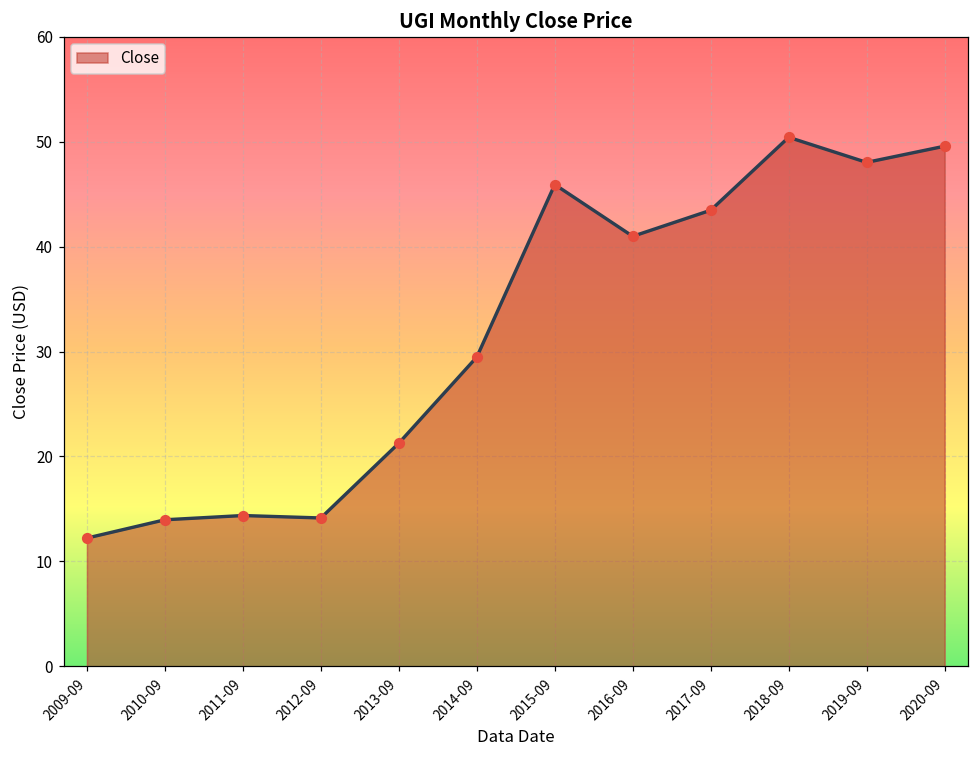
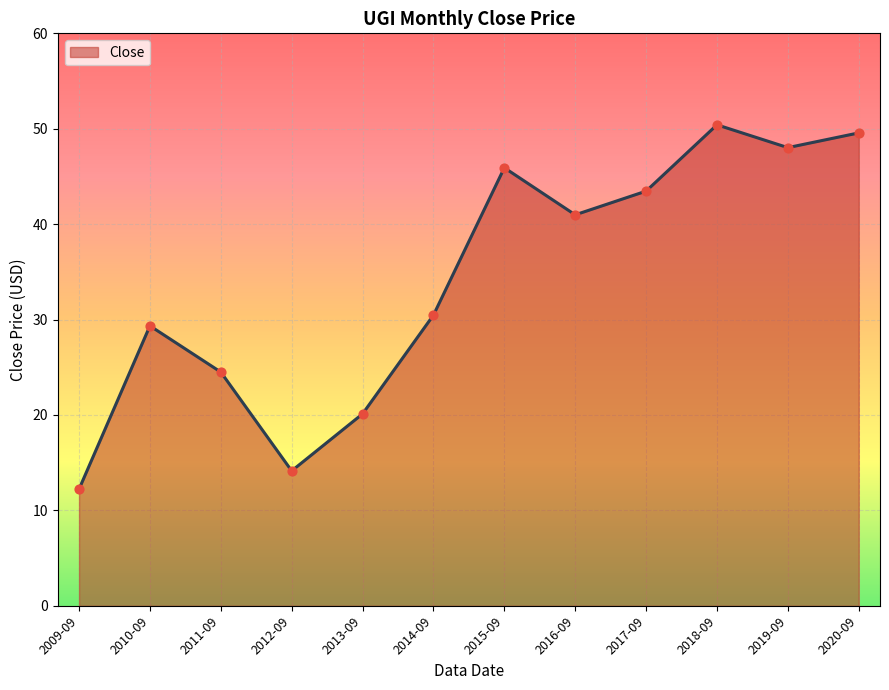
  {
    "2009-09": 12,
-   "2010-09": 14,
-   "2011-09": 14,
+   "2010-09": 29,
+   "2011-09": 24,
    "2012-09": 14,
-   "2013-09": 21,
-   "2014-09": 29,
+   "2013-09": 20,
+   "2014-09": 30,
    "2015-09": 46,
    "2016-09": 41,
    "2017-09": 43,
    "2018-09": 50,
    "2019-09": 48,
    "2020-09": 50
  }
